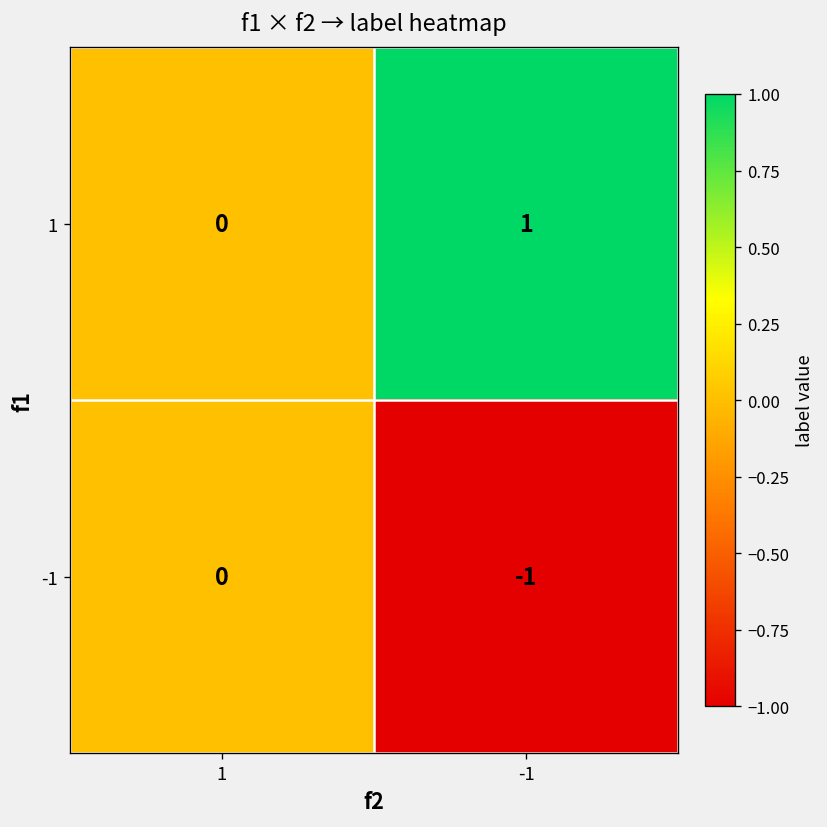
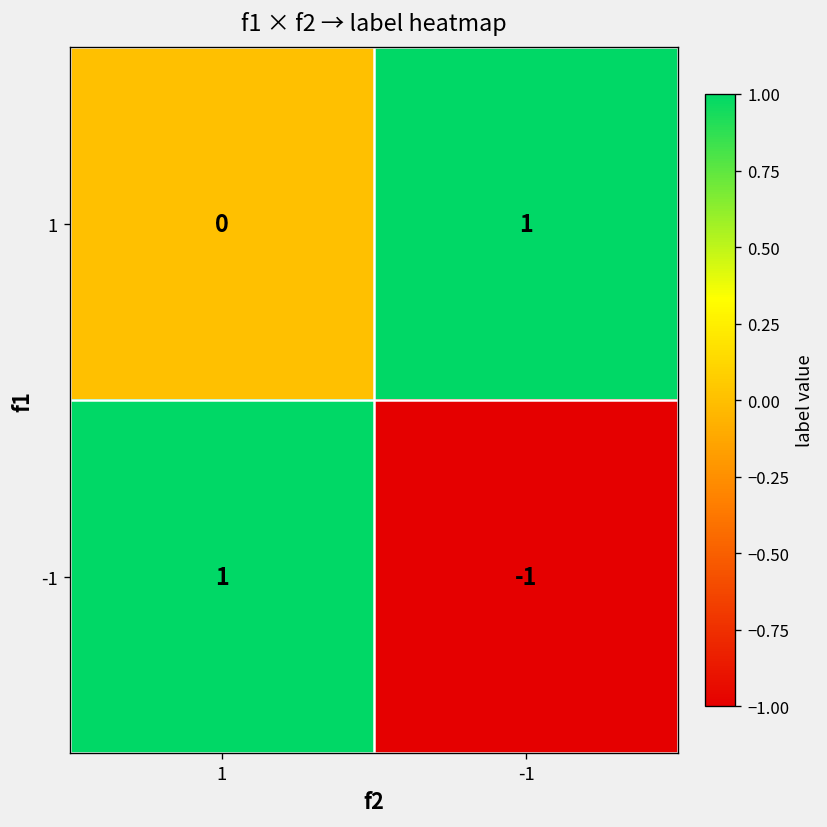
  {
    "1": {
      "1": 0,
      "-1": 1
    },
    "-1": {
-     "1": 0,
+     "1": 1,
      "-1": -1
    }
  }
